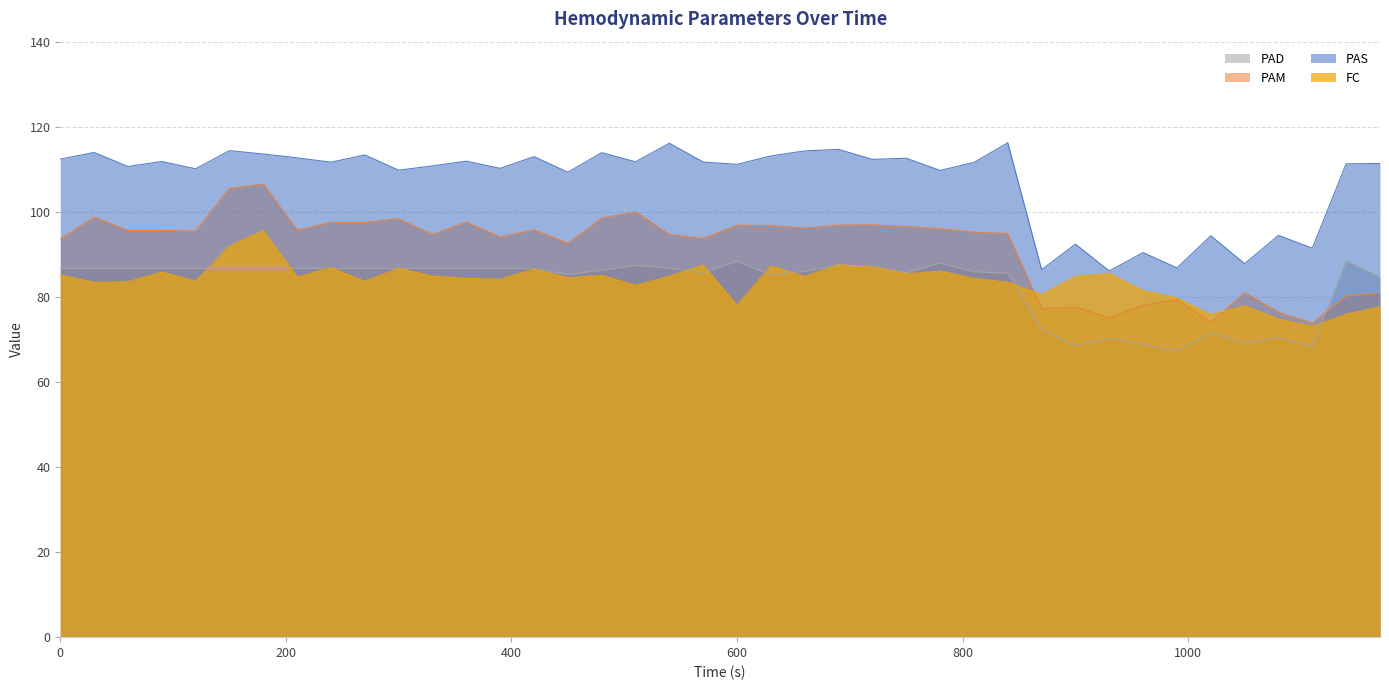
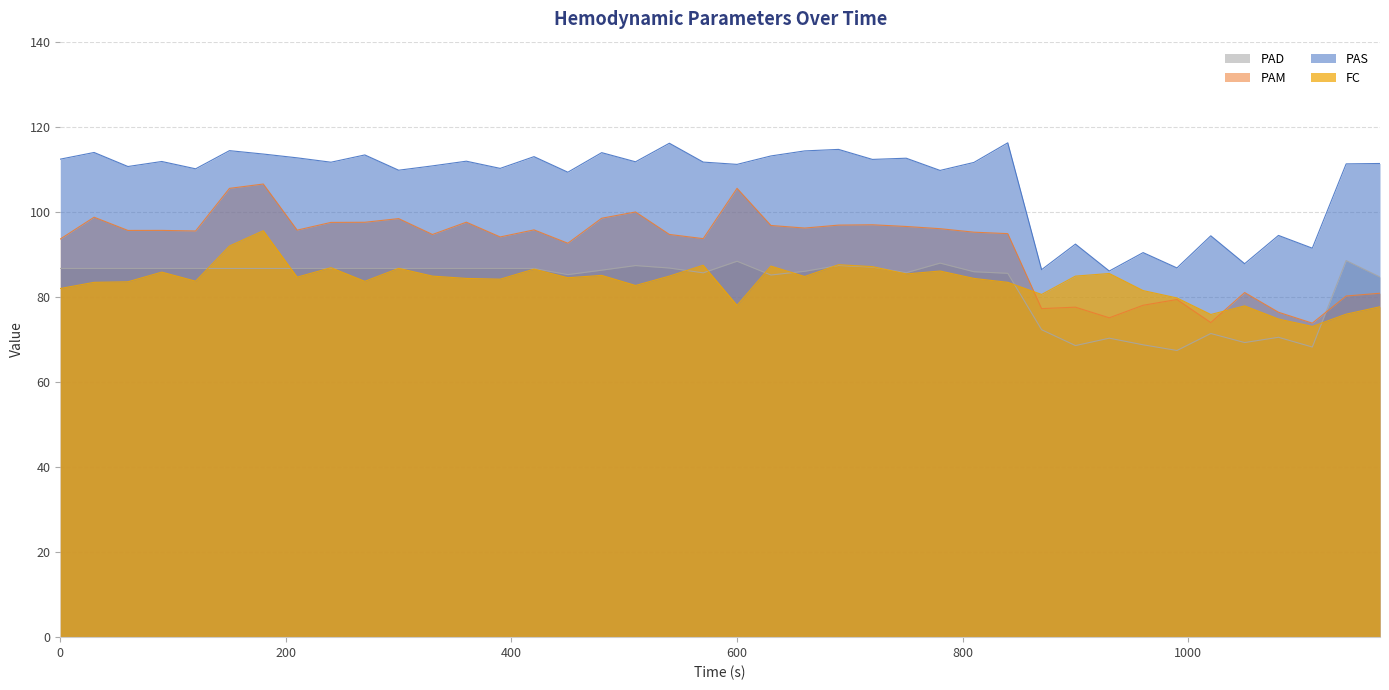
  {
    "PAD": {
      "0": 87,
      "600": 88
    },
    "PAM": {
      "0": 94,
-     "600": 97
+     "600": 106
    },
    "PAS": {
      "0": 112,
      "600": 111
    },
    "FC": {
-     "0": 85,
+     "0": 82,
      "600": 78
    }
  }
